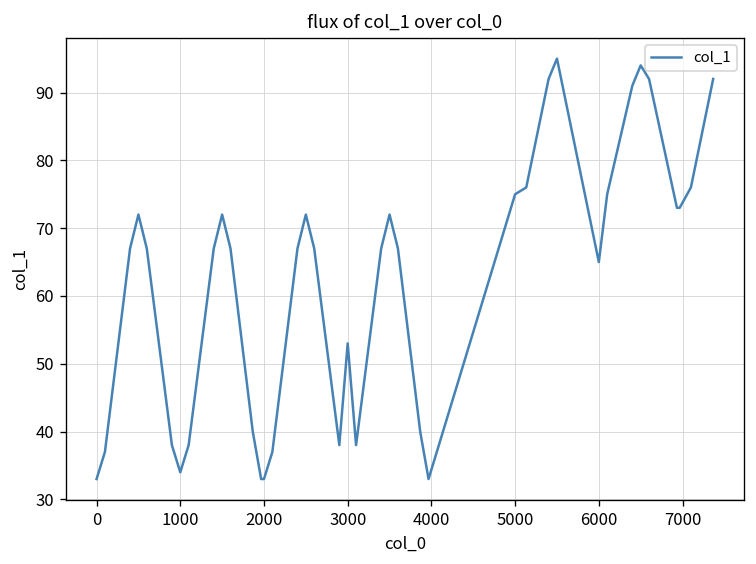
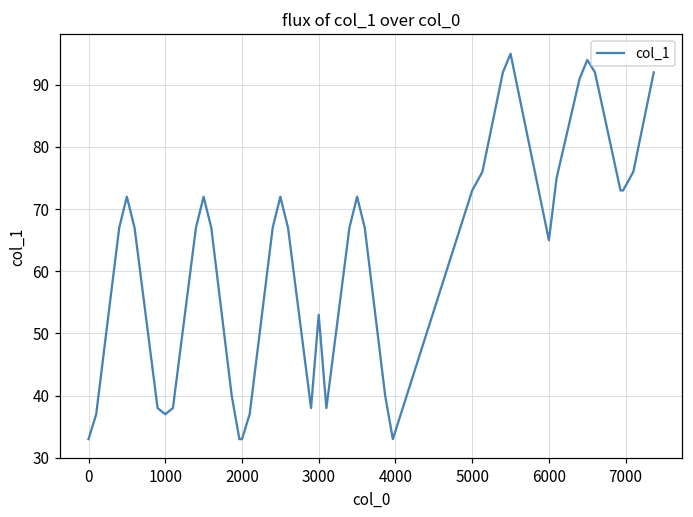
  {
    "0": 33,
-   "1000": 34,
+   "1000": 37,
    "2000": 33,
    "3000": 53,
-   "5000": 75,
+   "5000": 73,
    "6000": 65
  }
